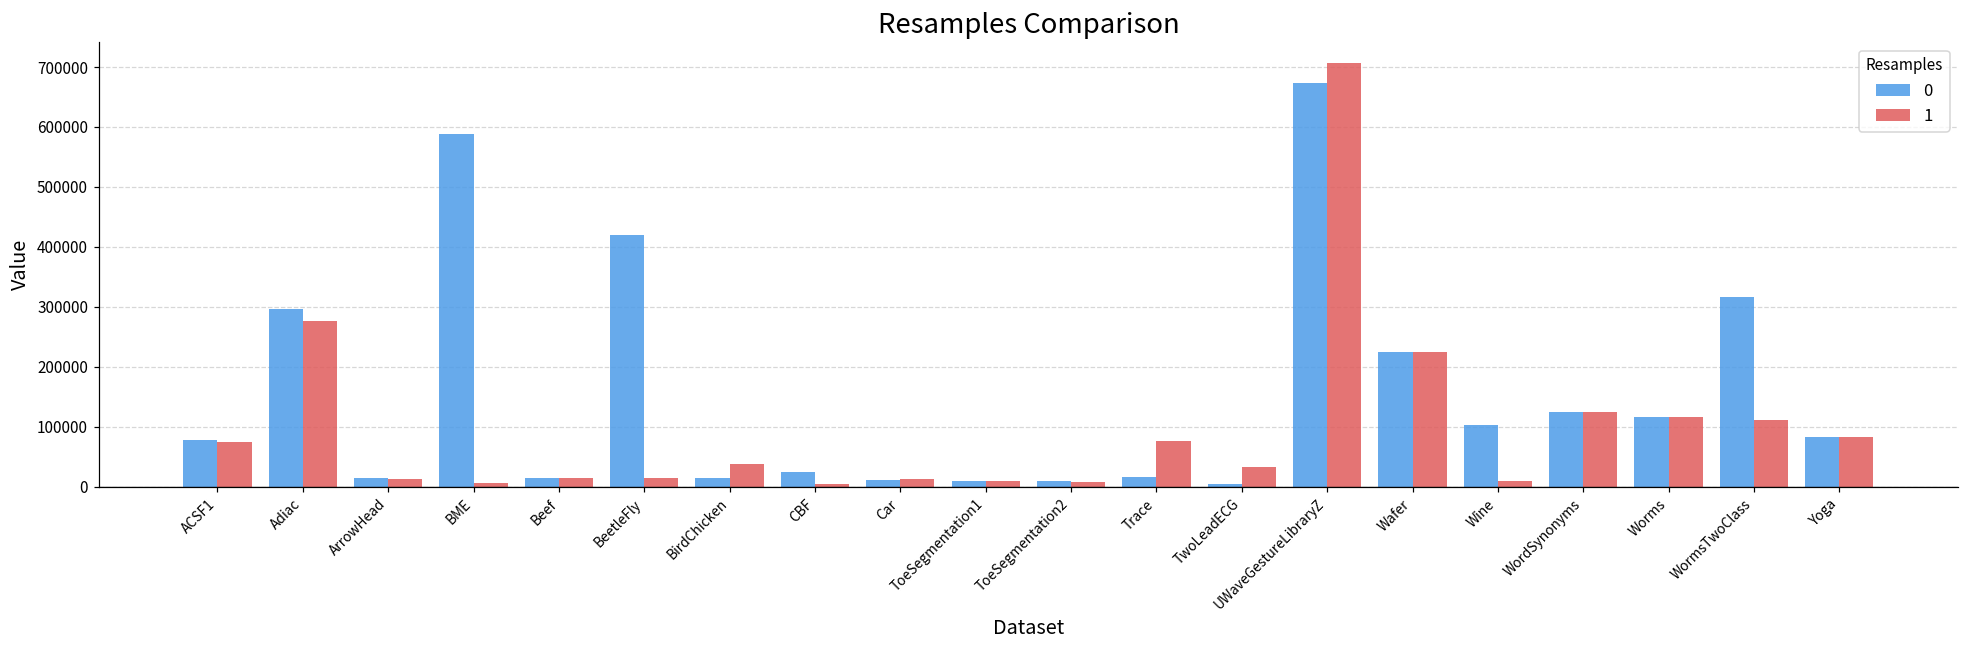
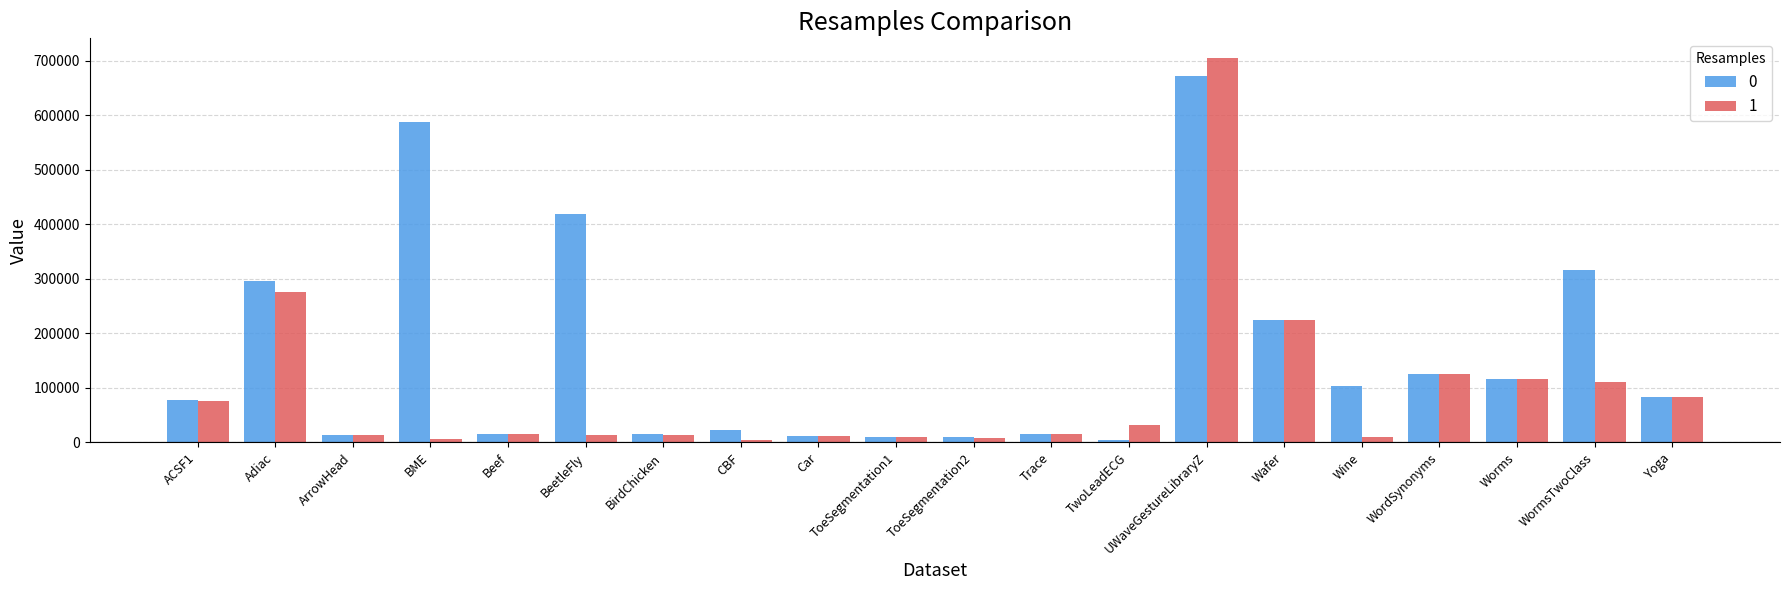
  {
    "0": {
      "ACSF1": 80000,
      "Adiac": 300000,
      "ArrowHead": 10000,
      "BME": 590000,
      "Beef": 10000,
      "BeetleFly": 420000,
      "BirdChicken": 10000,
      "CBF": 20000,
      "Car": 10000,
      "ToeSegmentation1": 10000,
      "ToeSegmentation2": 10000,
      "Trace": 20000,
      "UWaveGestureLibraryZ": 670000,
      "Wafer": 220000,
      "Wine": 100000,
      "WordSynonyms": 130000,
      "Worms": 120000,
      "WormsTwoClass": 320000,
      "Yoga": 80000
    },
    "1": {
      "ACSF1": 80000,
      "Adiac": 280000,
      "ArrowHead": 10000,
      "BME": 10000,
      "Beef": 10000,
      "BeetleFly": 10000,
-     "BirdChicken": 40000,
+     "BirdChicken": 10000,
      "CBF": 10000,
      "Car": 10000,
      "ToeSegmentation1": 10000,
      "ToeSegmentation2": 10000,
-     "Trace": 80000,
+     "Trace": 20000,
      "TwoLeadECG": 30000,
      "UWaveGestureLibraryZ": 710000,
      "Wafer": 220000,
      "Wine": 10000,
      "WordSynonyms": 120000,
      "Worms": 120000,
      "WormsTwoClass": 110000,
      "Yoga": 80000
    }
  }
